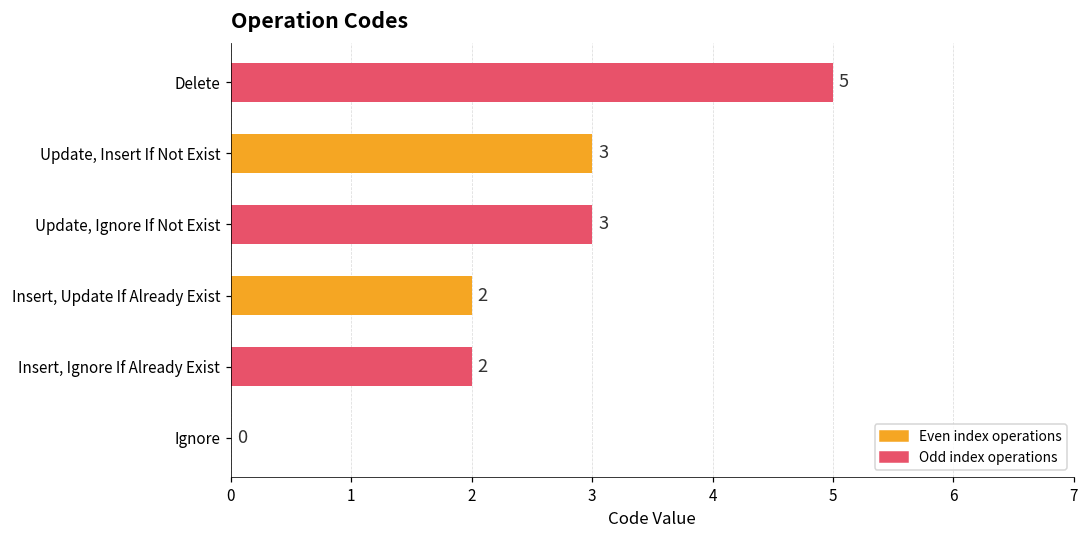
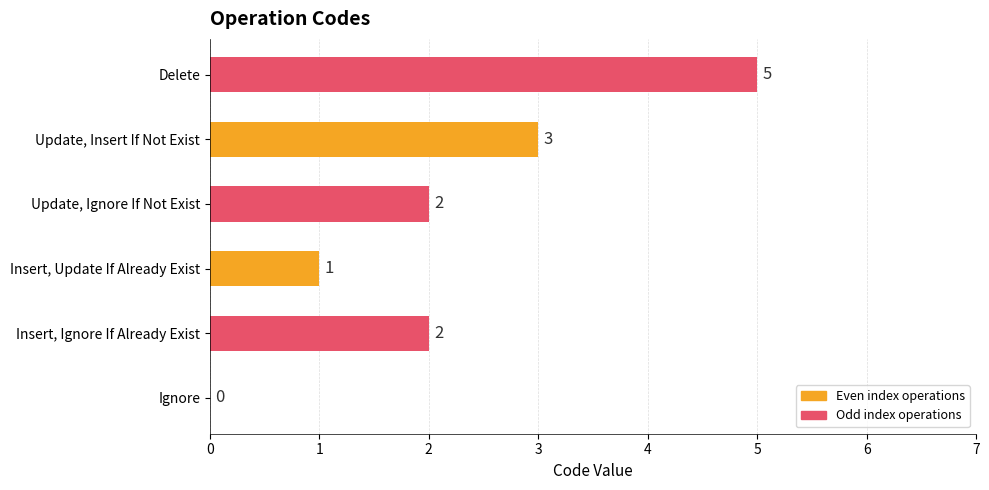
  {
    "Delete": 5,
    "Update, Insert If Not Exist": 3,
-   "Update, Ignore If Not Exist": 3,
-   "Insert, Update If Already Exist": 2,
+   "Update, Ignore If Not Exist": 2,
+   "Insert, Update If Already Exist": 1,
    "Insert, Ignore If Already Exist": 2,
    "Ignore": 0
  }
